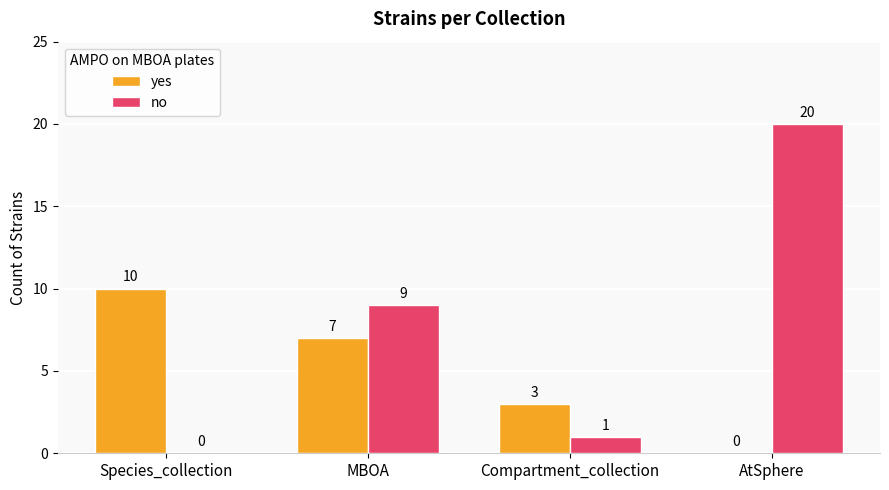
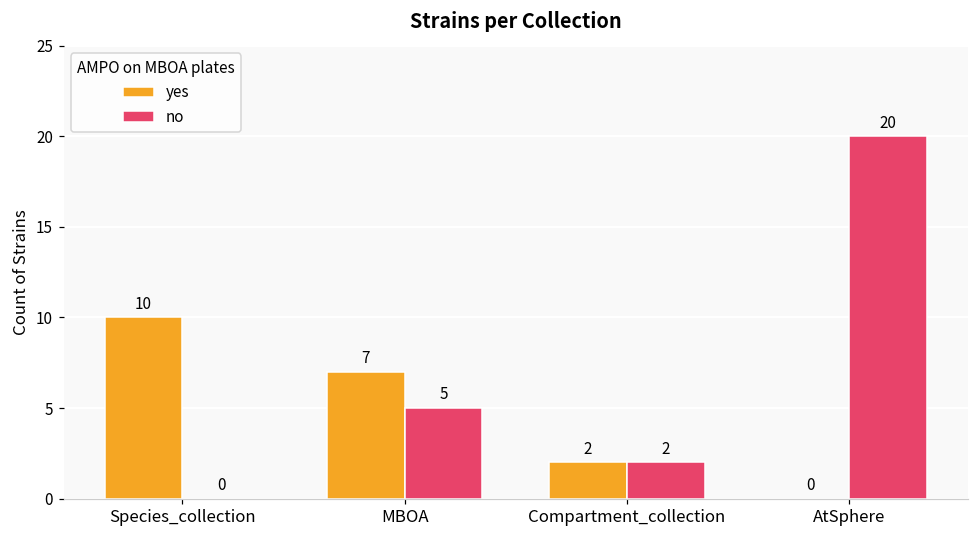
  {
    "yes": {
      "Species_collection": 10,
      "MBOA": 7,
-     "Compartment_collection": 3,
+     "Compartment_collection": 2,
      "AtSphere": 0
    },
    "no": {
      "Species_collection": 0,
-     "MBOA": 9,
-     "Compartment_collection": 1,
+     "MBOA": 5,
+     "Compartment_collection": 2,
      "AtSphere": 20
    }
  }
